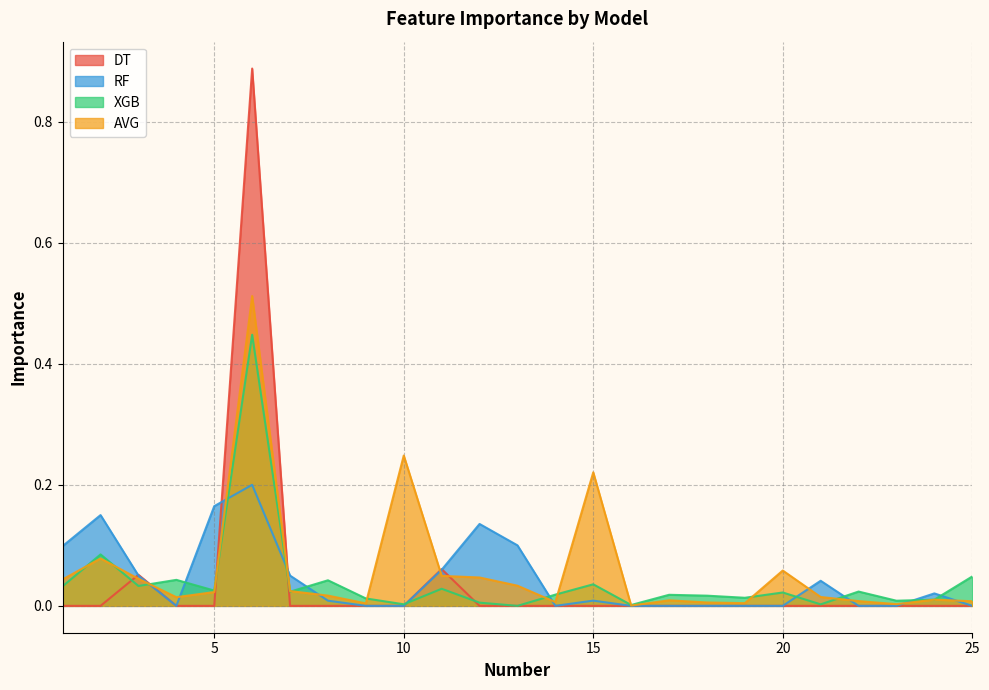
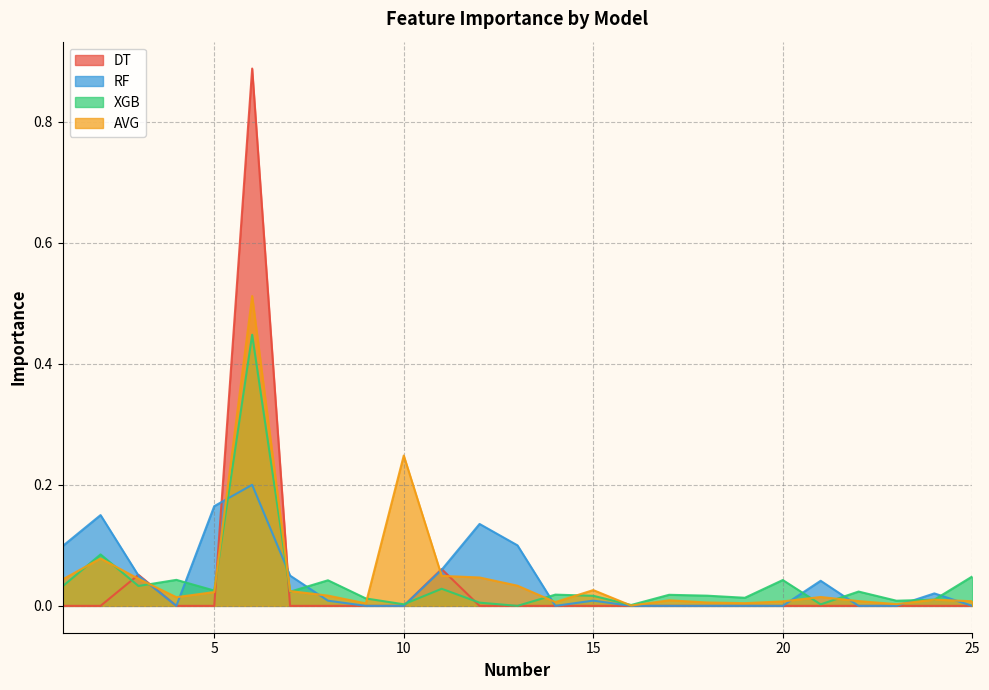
  {
    "DT": {
      "5": 0.00,
      "15": 0.00
    },
    "RF": {
      "5": 0.16,
      "15": 0.01
    },
    "XGB": {
-     "15": 0.04,
-     "20": 0.02,
+     "15": 0.02,
+     "20": 0.04,
      "25": 0.05
    },
    "AVG": {
      "10": 0.25,
-     "15": 0.22,
-     "20": 0.06,
+     "15": 0.03,
+     "20": 0.01,
      "25": 0.01
    }
  }
